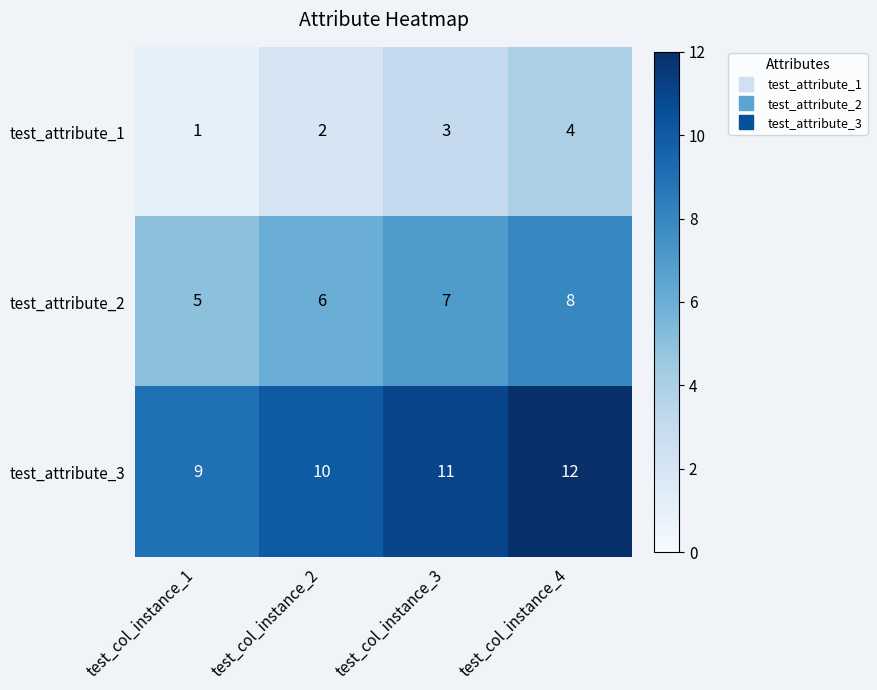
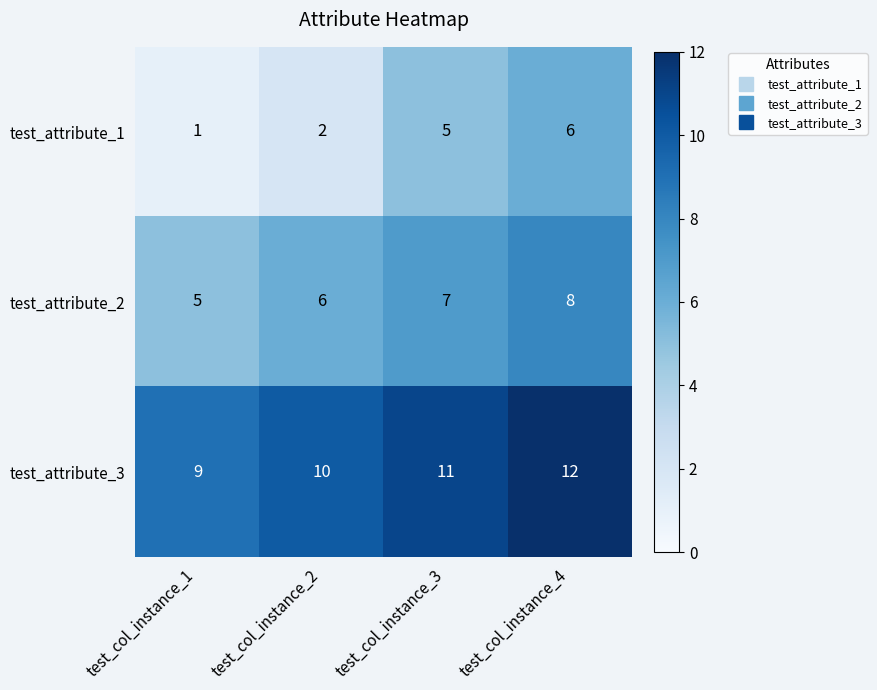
  {
    "test_attribute_1": {
      "test_col_instance_1": 1,
      "test_col_instance_2": 2,
-     "test_col_instance_3": 3,
-     "test_col_instance_4": 4
+     "test_col_instance_3": 5,
+     "test_col_instance_4": 6
    },
    "test_attribute_2": {
      "test_col_instance_1": 5,
      "test_col_instance_2": 6,
      "test_col_instance_3": 7,
      "test_col_instance_4": 8
    },
    "test_attribute_3": {
      "test_col_instance_1": 9,
      "test_col_instance_2": 10,
      "test_col_instance_3": 11,
      "test_col_instance_4": 12
    }
  }
